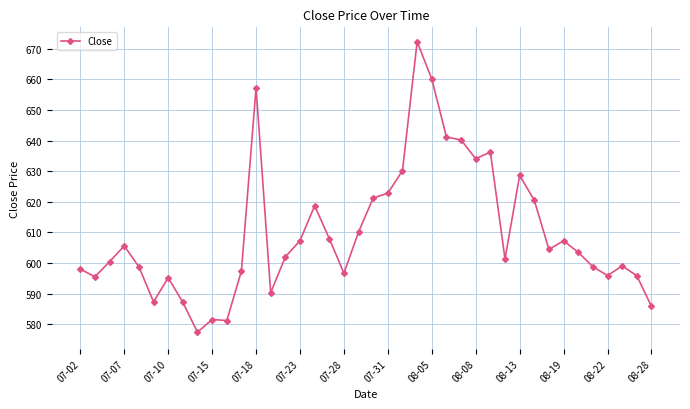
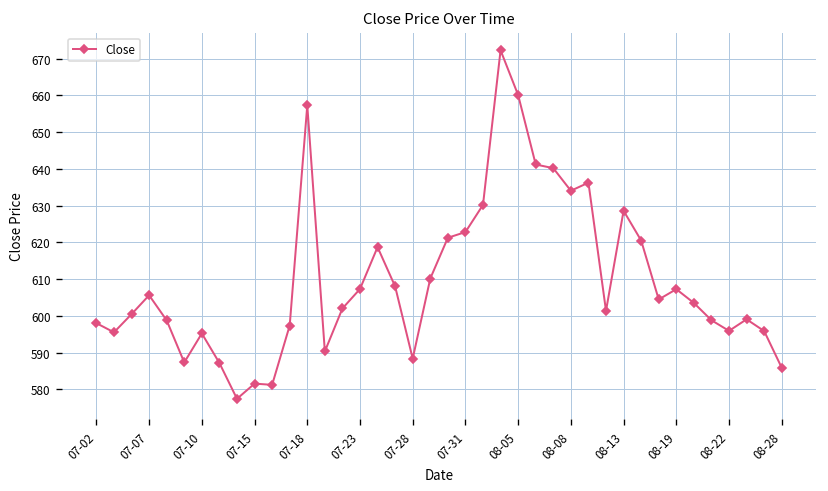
  {
    "07-02": 598,
    "07-07": 606,
    "07-10": 595,
    "07-15": 582,
    "07-18": 657,
    "07-23": 607,
-   "07-28": 597,
+   "07-28": 588,
    "07-31": 623,
    "08-05": 660,
    "08-08": 634,
    "08-13": 629,
    "08-19": 607,
    "08-22": 596,
    "08-28": 586
  }
